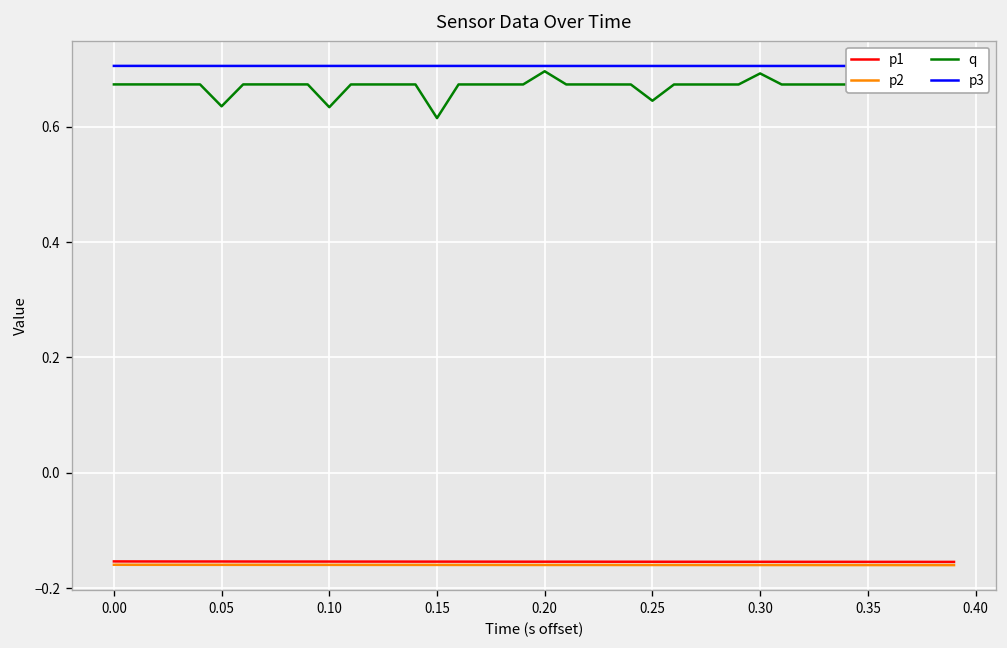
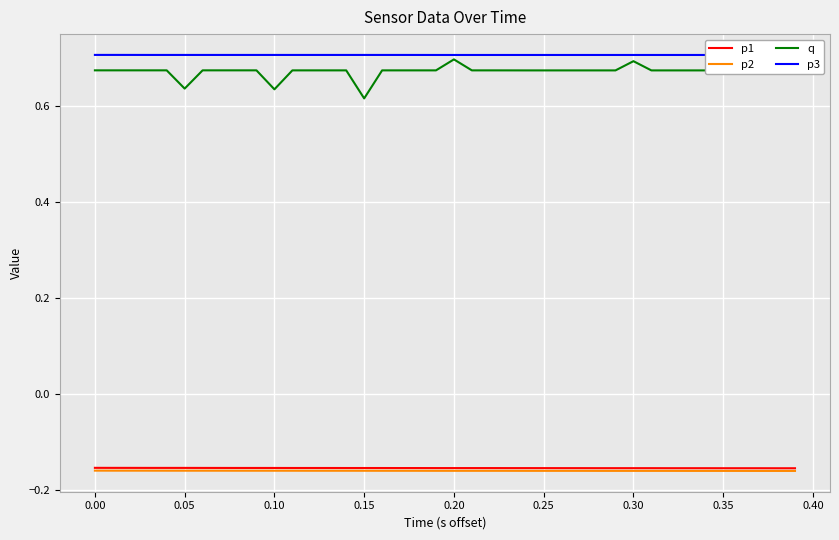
  {
    "p1": {
      "0.00": -0.15,
      "0.05": -0.15,
      "0.10": -0.15,
      "0.15": -0.15,
      "0.20": -0.15,
      "0.25": -0.15,
      "0.30": -0.15,
      "0.35": -0.15
    },
    "p2": {
      "0.00": -0.16,
      "0.05": -0.16,
      "0.10": -0.16,
      "0.15": -0.16,
      "0.20": -0.16,
      "0.25": -0.16,
      "0.30": -0.16,
      "0.35": -0.16
    },
    "q": {
      "0.00": 0.67,
      "0.05": 0.64,
      "0.10": 0.63,
      "0.15": 0.61,
      "0.20": 0.70,
-     "0.25": 0.65,
+     "0.25": 0.67,
      "0.30": 0.69
    },
    "p3": {
      "0.00": 0.71,
      "0.05": 0.71,
      "0.10": 0.71,
      "0.15": 0.71,
      "0.20": 0.71,
      "0.25": 0.71,
      "0.30": 0.71
    }
  }
